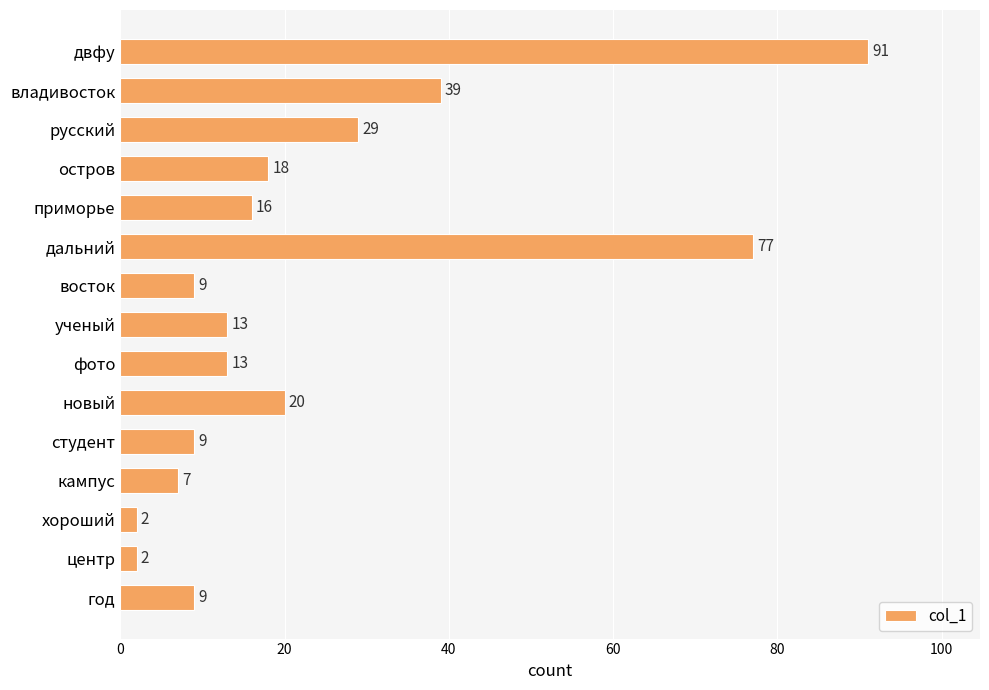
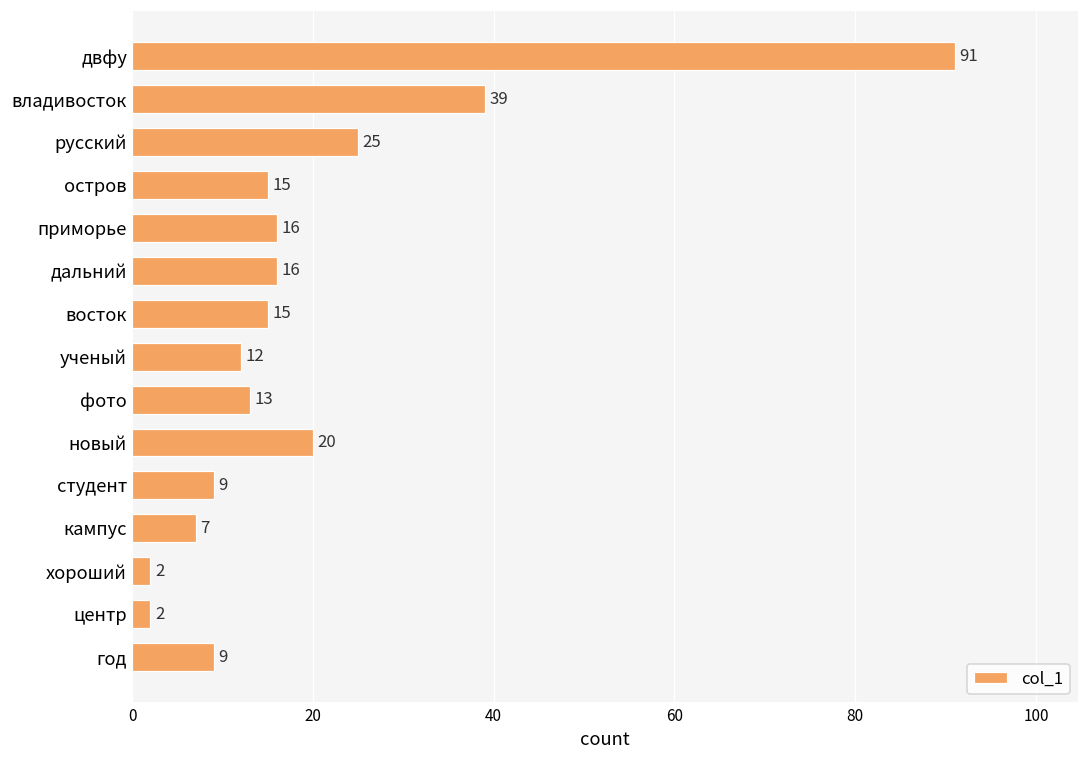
  {
    "двфу": 91,
    "владивосток": 39,
-   "русский": 29,
-   "остров": 18,
+   "русский": 25,
+   "остров": 15,
    "приморье": 16,
-   "дальний": 77,
-   "восток": 9,
-   "ученый": 13,
+   "дальний": 16,
+   "восток": 15,
+   "ученый": 12,
    "фото": 13,
    "новый": 20,
    "студент": 9,
    "кампус": 7,
    "хороший": 2,
    "центр": 2,
    "год": 9
  }
